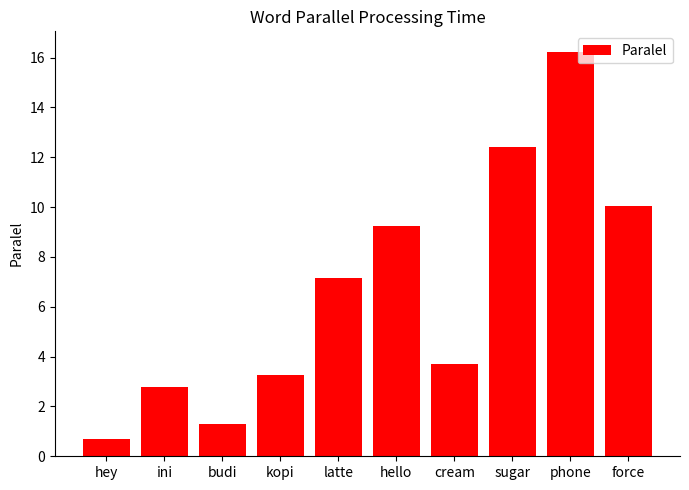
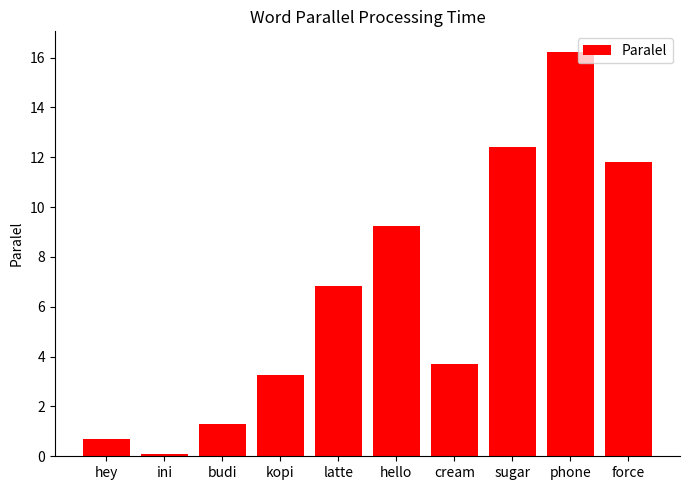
  {
    "hey": 0.7,
-   "ini": 2.8,
+   "ini": 0.1,
    "budi": 1.3,
    "kopi": 3.3,
-   "latte": 7.2,
+   "latte": 6.8,
    "hello": 9.2,
    "cream": 3.7,
    "sugar": 12.4,
    "phone": 16.2,
-   "force": 10.1
+   "force": 11.8
  }
